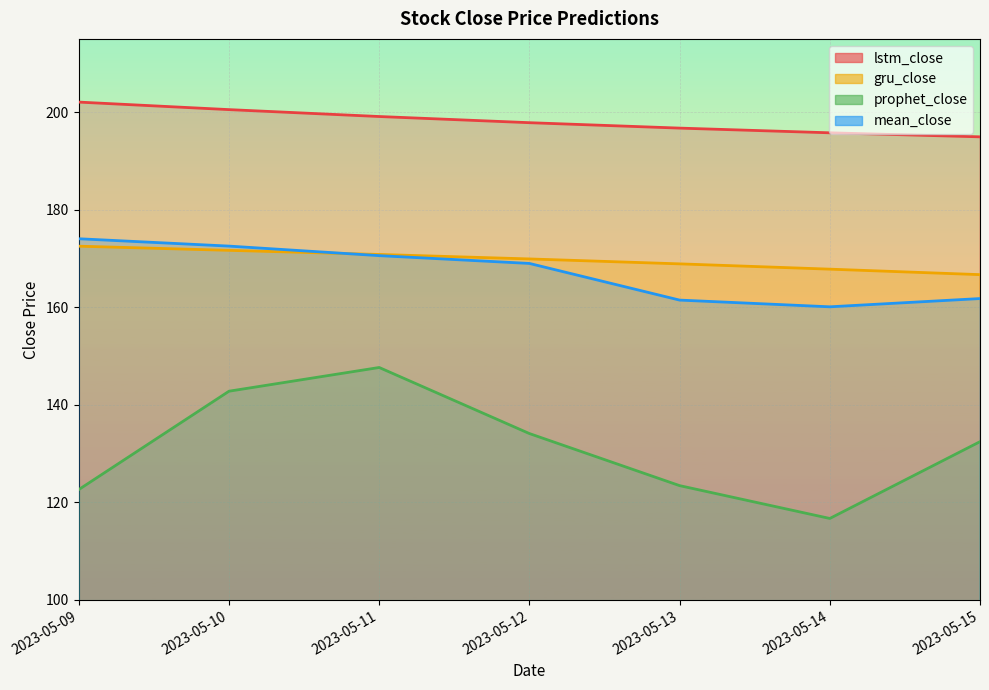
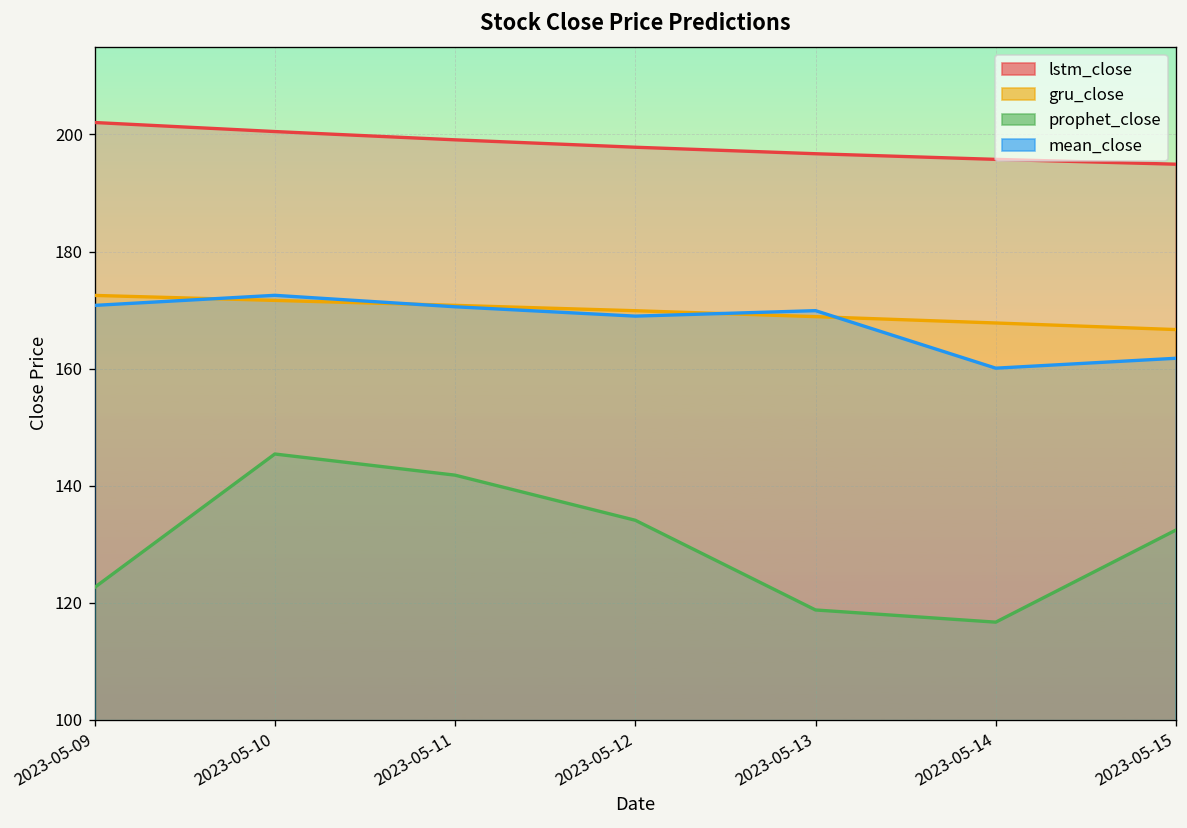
  {
    "prophet_close": {
      "2023-05-09": 123,
-     "2023-05-10": 143,
-     "2023-05-11": 148,
+     "2023-05-10": 145,
+     "2023-05-11": 142,
      "2023-05-12": 134,
-     "2023-05-13": 123,
+     "2023-05-13": 119,
      "2023-05-14": 117,
      "2023-05-15": 132
    },
    "mean_close": {
-     "2023-05-09": 174,
+     "2023-05-09": 171,
      "2023-05-10": 173,
      "2023-05-12": 169,
-     "2023-05-13": 161,
+     "2023-05-13": 170,
      "2023-05-14": 160,
      "2023-05-15": 162
    }
  }
